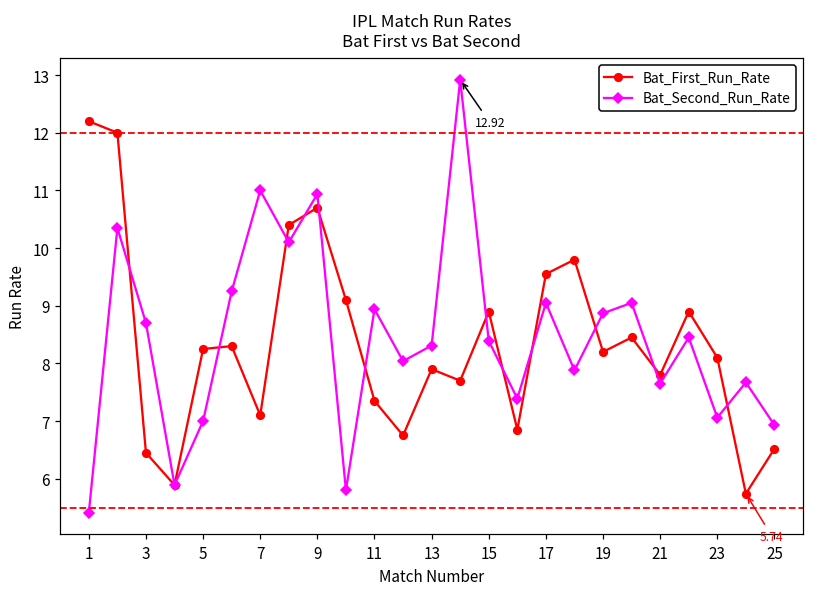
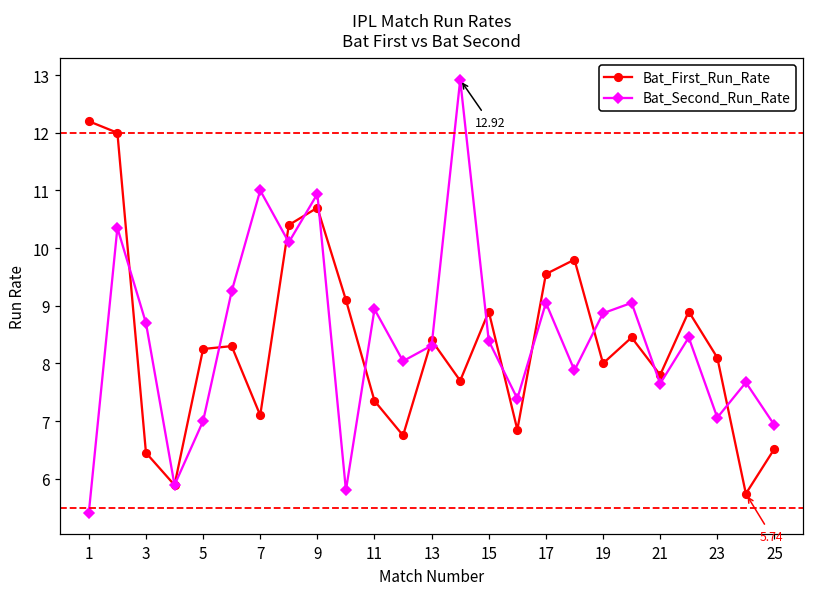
  {
    "Bat_First_Run_Rate": {
      "1": 12.2,
      "3": 6.5,
      "5": 8.3,
      "7": 7.1,
      "9": 10.7,
      "11": 7.4,
-     "13": 7.9,
+     "13": 8.4,
      "15": 8.9,
      "17": 9.6,
-     "19": 8.2,
+     "19": 8.0,
      "21": 7.8,
      "23": 8.1,
      "25": 6.5
    },
    "Bat_Second_Run_Rate": {
      "1": 5.4,
      "3": 8.7,
      "5": 7.0,
      "7": 11.0,
      "9": 10.9,
      "11": 8.9,
      "13": 8.3,
      "15": 8.4,
      "17": 9.1,
      "19": 8.9,
      "21": 7.7,
      "23": 7.1,
      "25": 6.9
    }
  }
